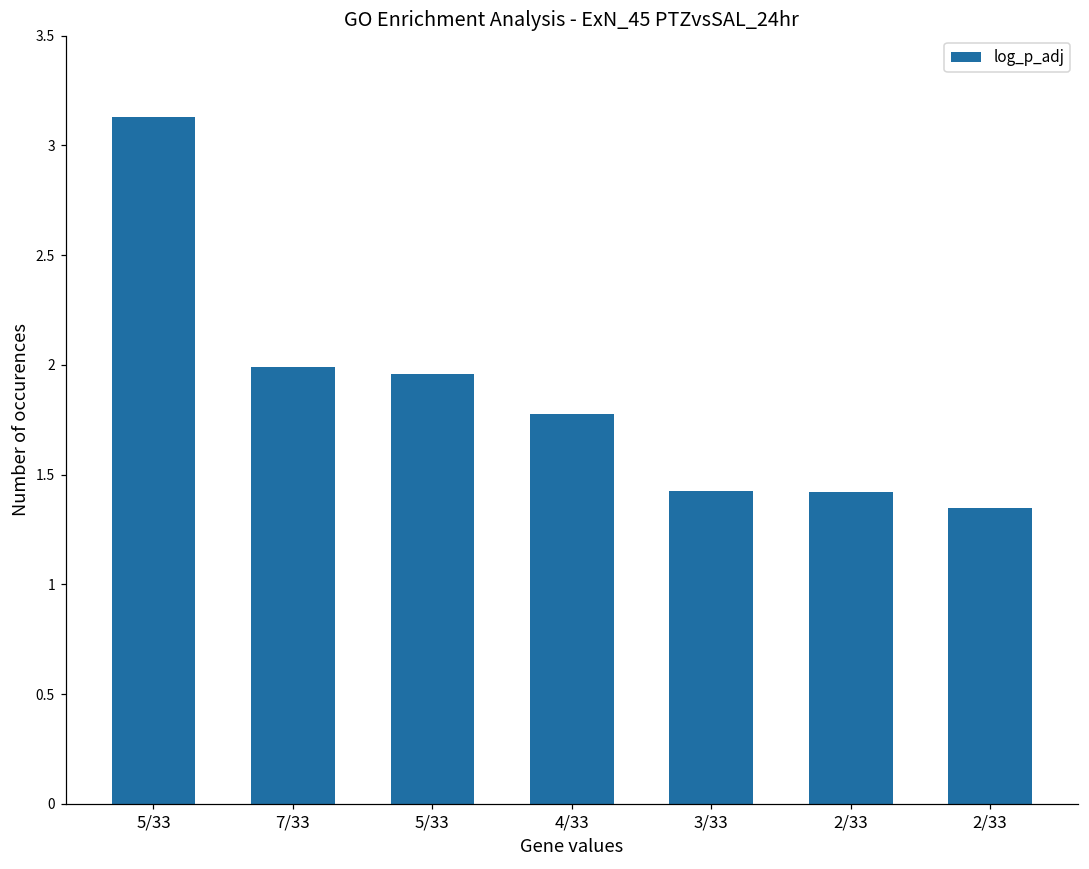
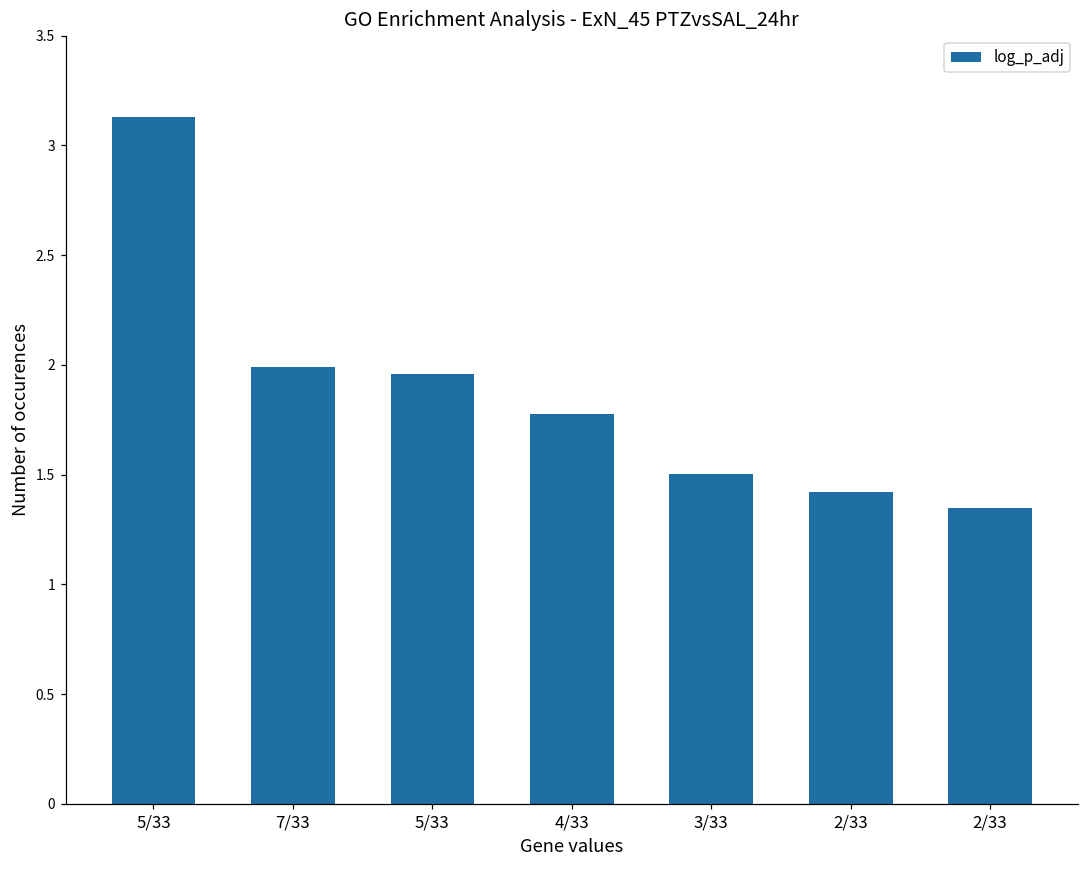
  {
    "7/33": 1.99,
    "4/33": 1.78,
-   "3/33": 1.43
+   "3/33": 1.50
  }
